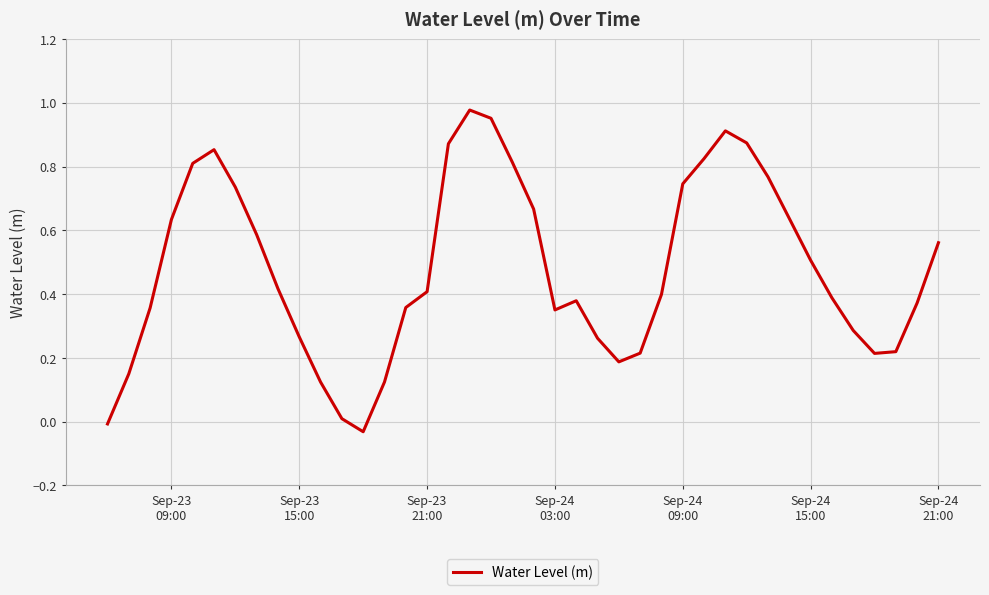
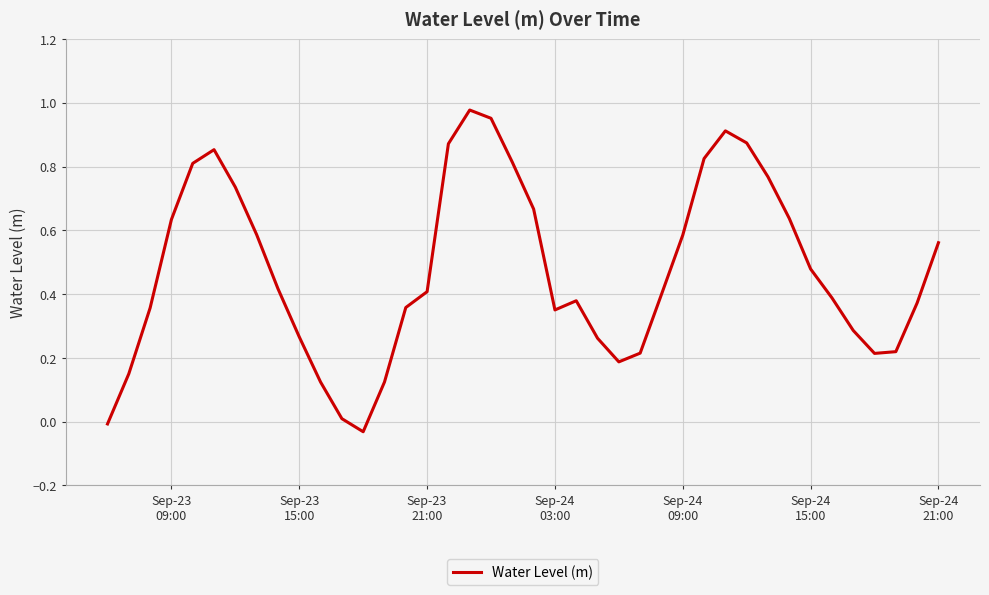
  {
    "Sep-23 09:00": 0.63,
    "Sep-23 15:00": 0.27,
    "Sep-23 21:00": 0.41,
    "Sep-24 03:00": 0.35,
-   "Sep-24 09:00": 0.75,
-   "Sep-24 15:00": 0.51,
+   "Sep-24 09:00": 0.58,
+   "Sep-24 15:00": 0.48,
    "Sep-24 21:00": 0.56
  }
